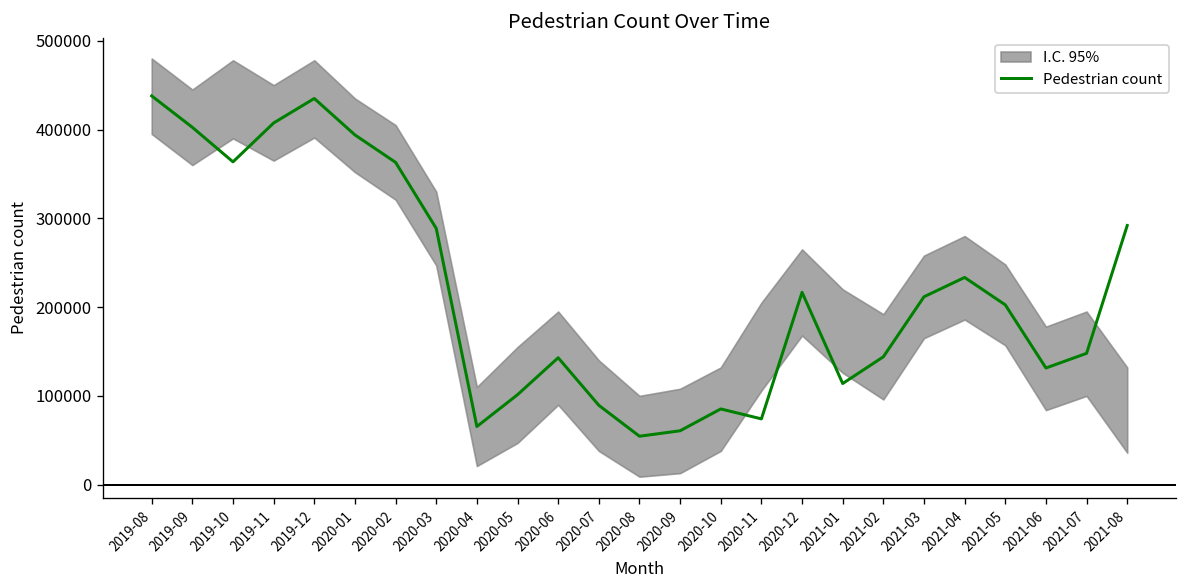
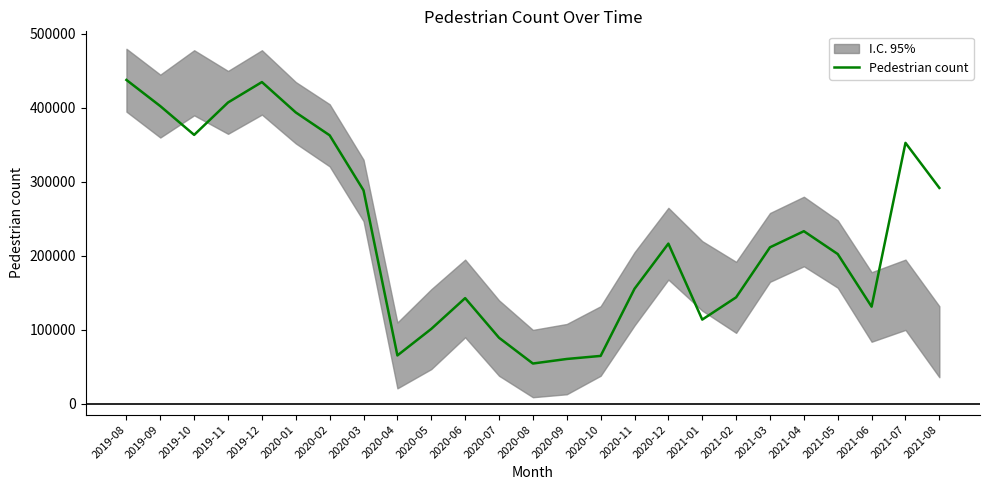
  {
    "Pedestrian count": {
      "2019-08": 440000,
      "2019-09": 400000,
      "2019-10": 360000,
      "2019-11": 410000,
      "2019-12": 430000,
      "2020-01": 390000,
      "2020-02": 360000,
      "2020-03": 290000,
      "2020-04": 70000,
      "2020-05": 100000,
      "2020-06": 140000,
      "2020-07": 90000,
      "2020-08": 50000,
      "2020-09": 60000,
-     "2020-10": 90000,
-     "2020-11": 70000,
+     "2020-10": 60000,
+     "2020-11": 160000,
      "2020-12": 220000,
      "2021-01": 110000,
      "2021-02": 140000,
      "2021-03": 210000,
      "2021-04": 230000,
      "2021-05": 200000,
      "2021-06": 130000,
-     "2021-07": 150000,
+     "2021-07": 350000,
      "2021-08": 290000
    }
  }
